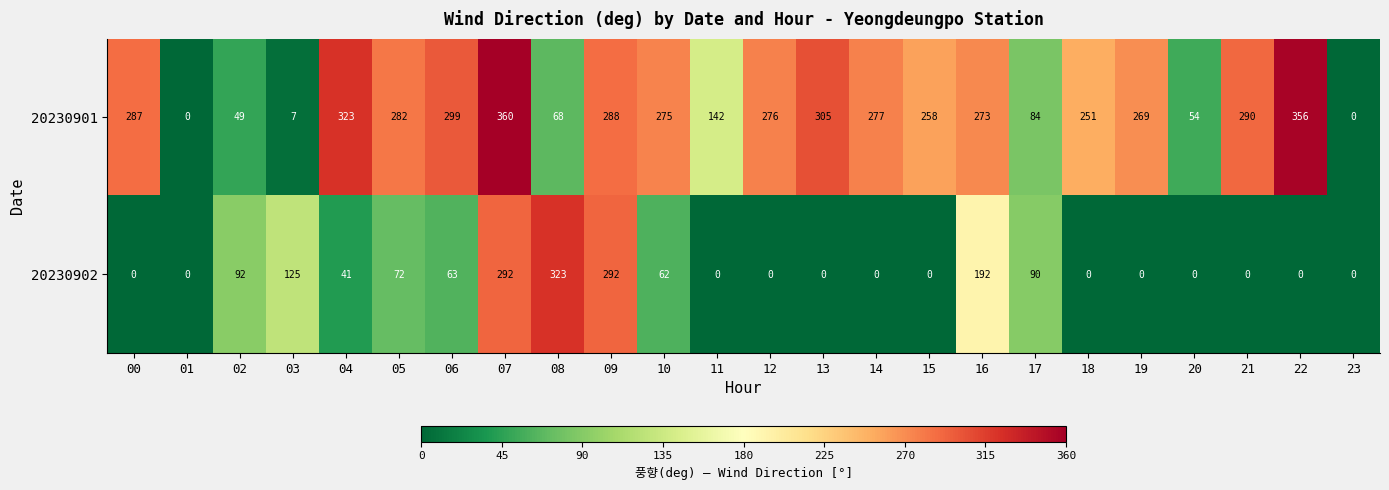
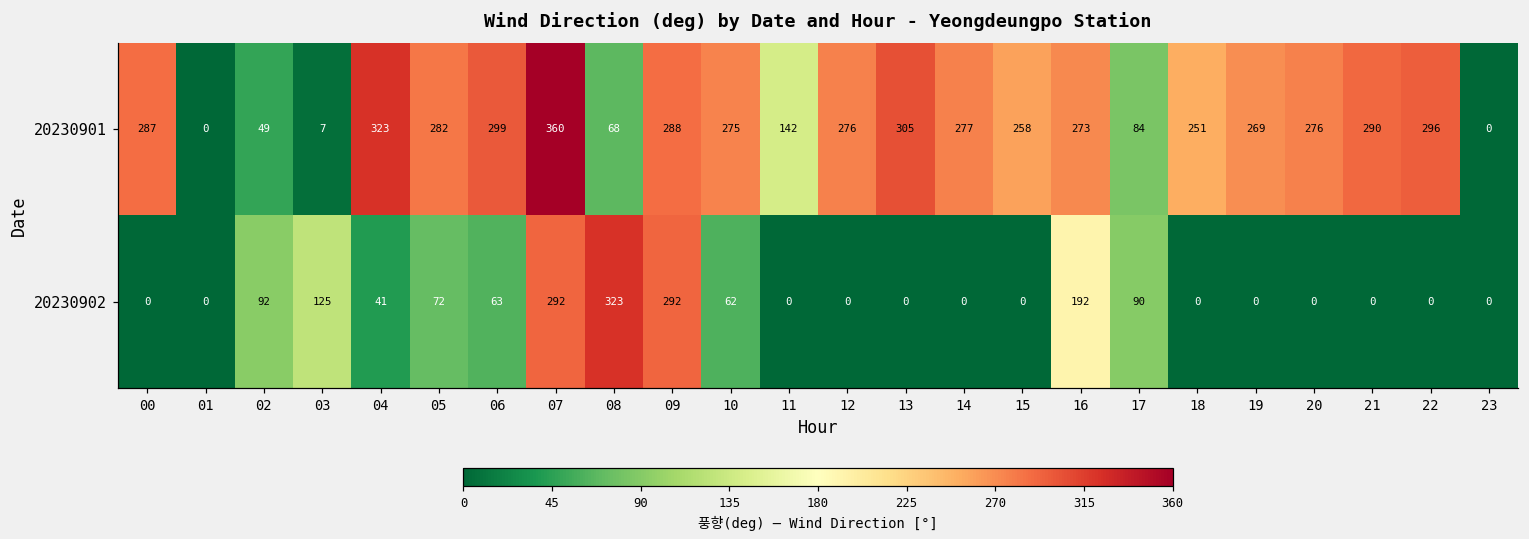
  {
    "20230901": {
      "00": 287,
      "01": 0,
      "02": 49,
      "03": 7,
      "04": 323,
      "05": 282,
      "06": 299,
      "07": 360,
      "08": 68,
      "09": 288,
      "10": 275,
      "11": 142,
      "12": 276,
      "13": 305,
      "14": 277,
      "15": 258,
      "16": 273,
      "17": 84,
      "18": 251,
      "19": 269,
-     "20": 54,
+     "20": 276,
      "21": 290,
-     "22": 356,
+     "22": 296,
      "23": 0
    },
    "20230902": {
      "00": 0,
      "01": 0,
      "02": 92,
      "03": 125,
      "04": 41,
      "05": 72,
      "06": 63,
      "07": 292,
      "08": 323,
      "09": 292,
      "10": 62,
      "11": 0,
      "12": 0,
      "13": 0,
      "14": 0,
      "15": 0,
      "16": 192,
      "17": 90,
      "18": 0,
      "19": 0,
      "20": 0,
      "21": 0,
      "22": 0,
      "23": 0
    }
  }
